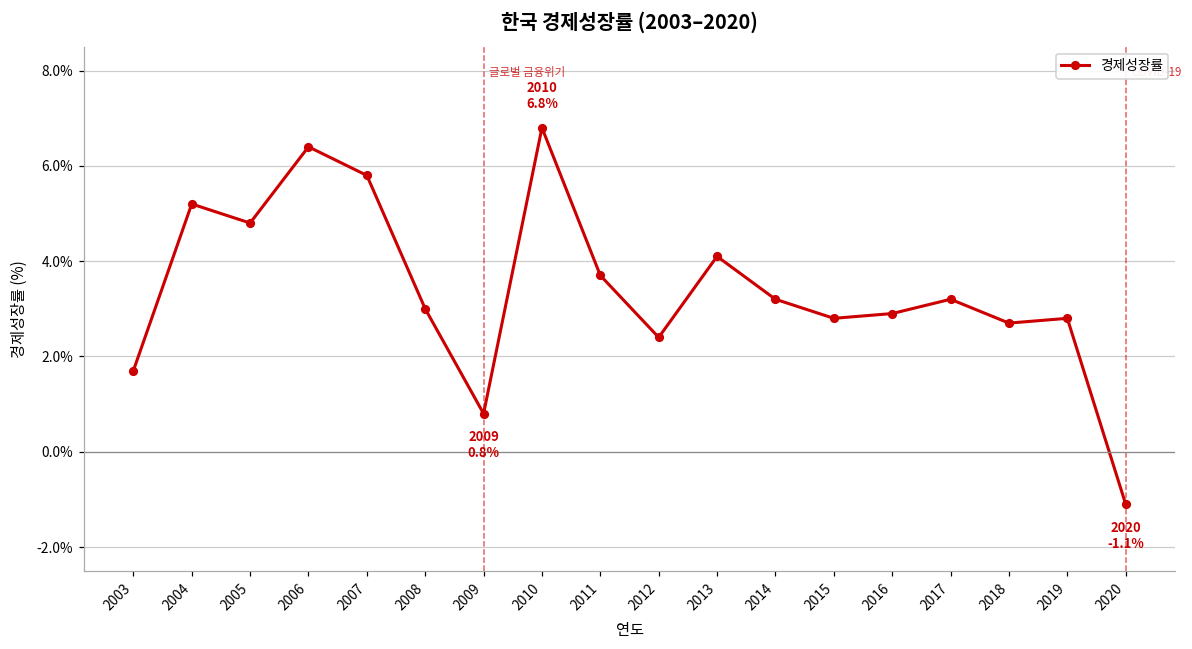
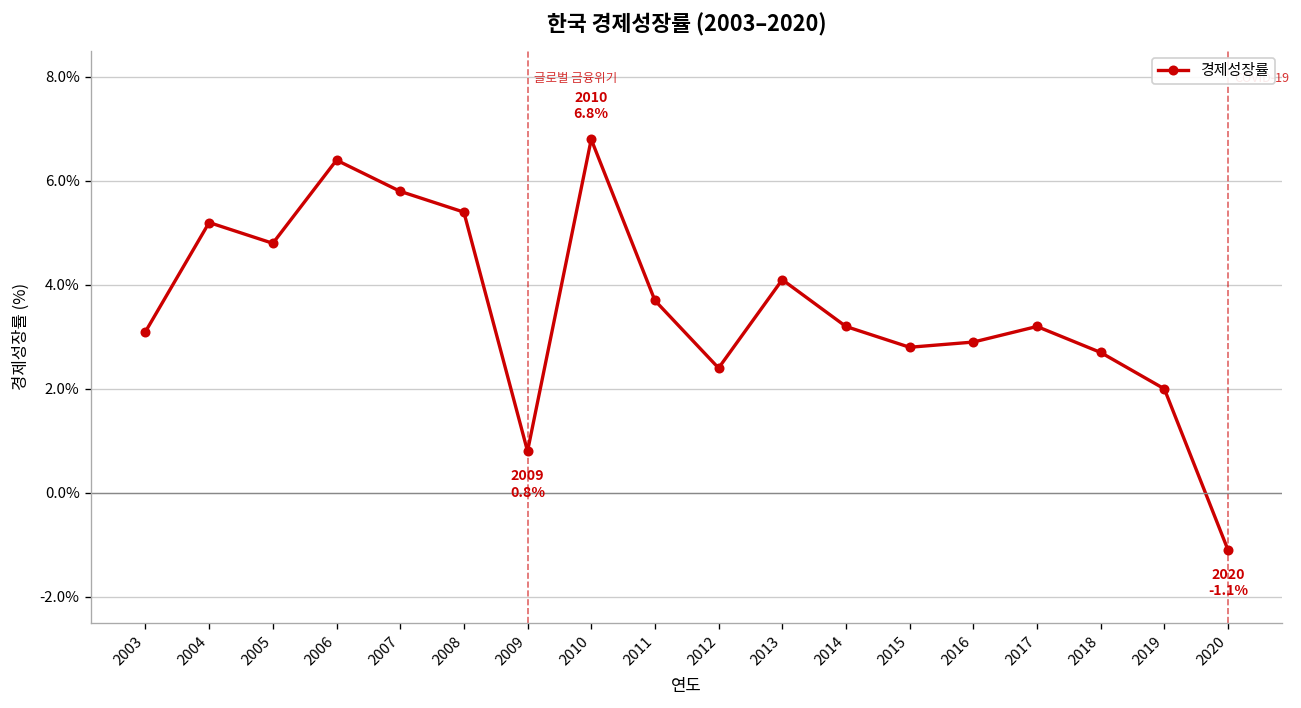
  {
-   "2003": "1.7%",
+   "2003": "3.1%",
    "2004": "5.2%",
    "2005": "4.8%",
    "2006": "6.4%",
    "2007": "5.8%",
-   "2008": "3.0%",
+   "2008": "5.4%",
    "2011": "3.7%",
    "2012": "2.4%",
    "2013": "4.1%",
    "2014": "3.2%",
    "2015": "2.8%",
    "2016": "2.9%",
    "2017": "3.2%",
    "2018": "2.7%",
-   "2019": "2.8%"
+   "2019": "2.0%"
  }
